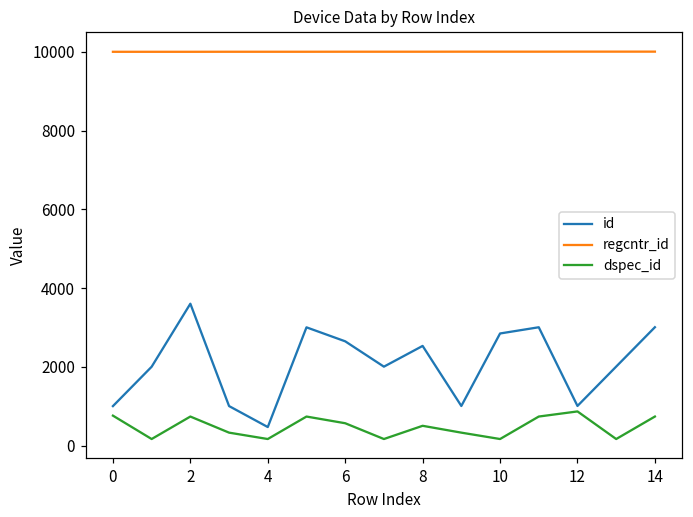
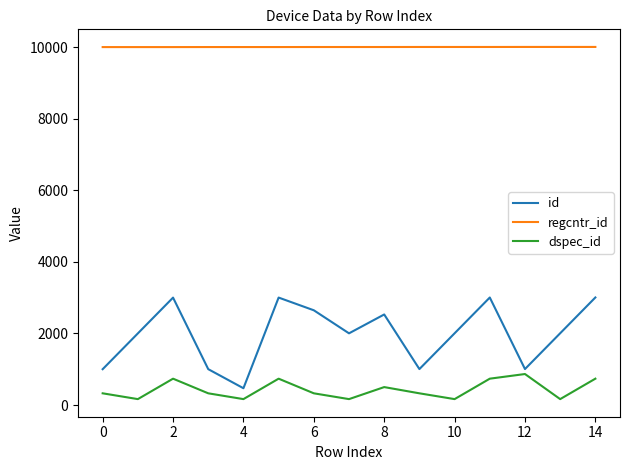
  {
    "id": {
      "0": 1000,
-     "2": 3600,
+     "2": 3000,
      "4": 500,
      "6": 2600,
      "8": 2500,
-     "10": 2800,
+     "10": 2000,
      "12": 1000,
      "14": 3000
    },
    "regcntr_id": {
      "0": 10000,
      "2": 10000,
      "4": 10000,
      "6": 10000,
      "8": 10000,
      "10": 10000,
      "12": 10000,
      "14": 10000
    },
    "dspec_id": {
-     "0": 800,
+     "0": 300,
      "2": 700,
      "4": 200,
-     "6": 600,
+     "6": 300,
      "8": 500,
      "10": 200,
      "12": 900,
      "14": 700
    }
  }
